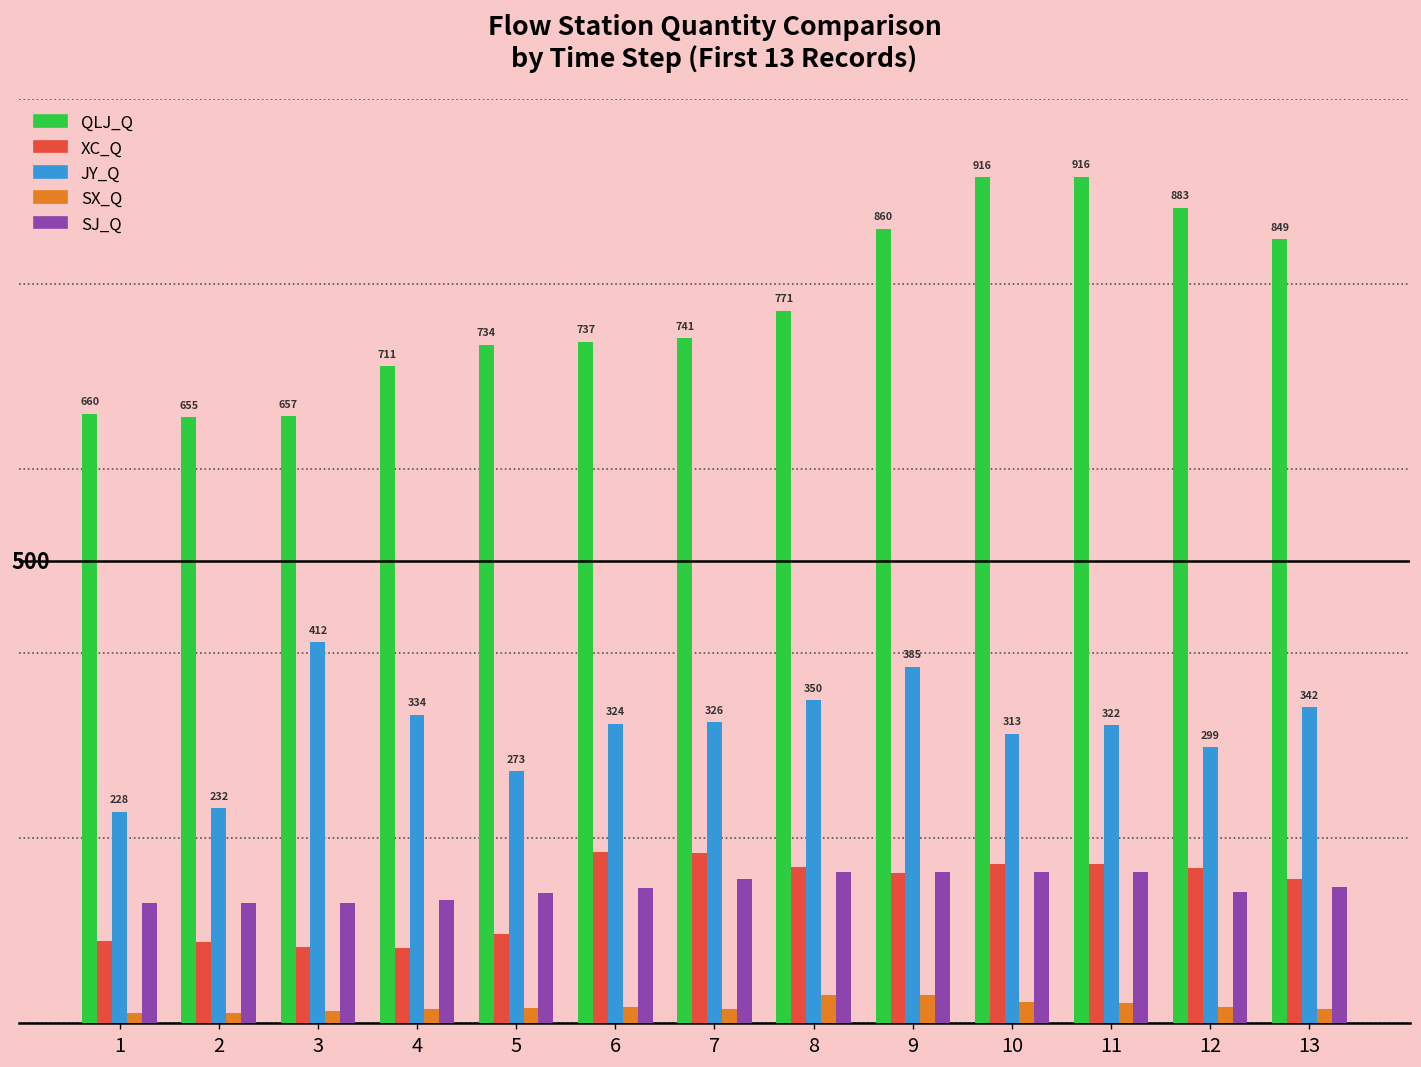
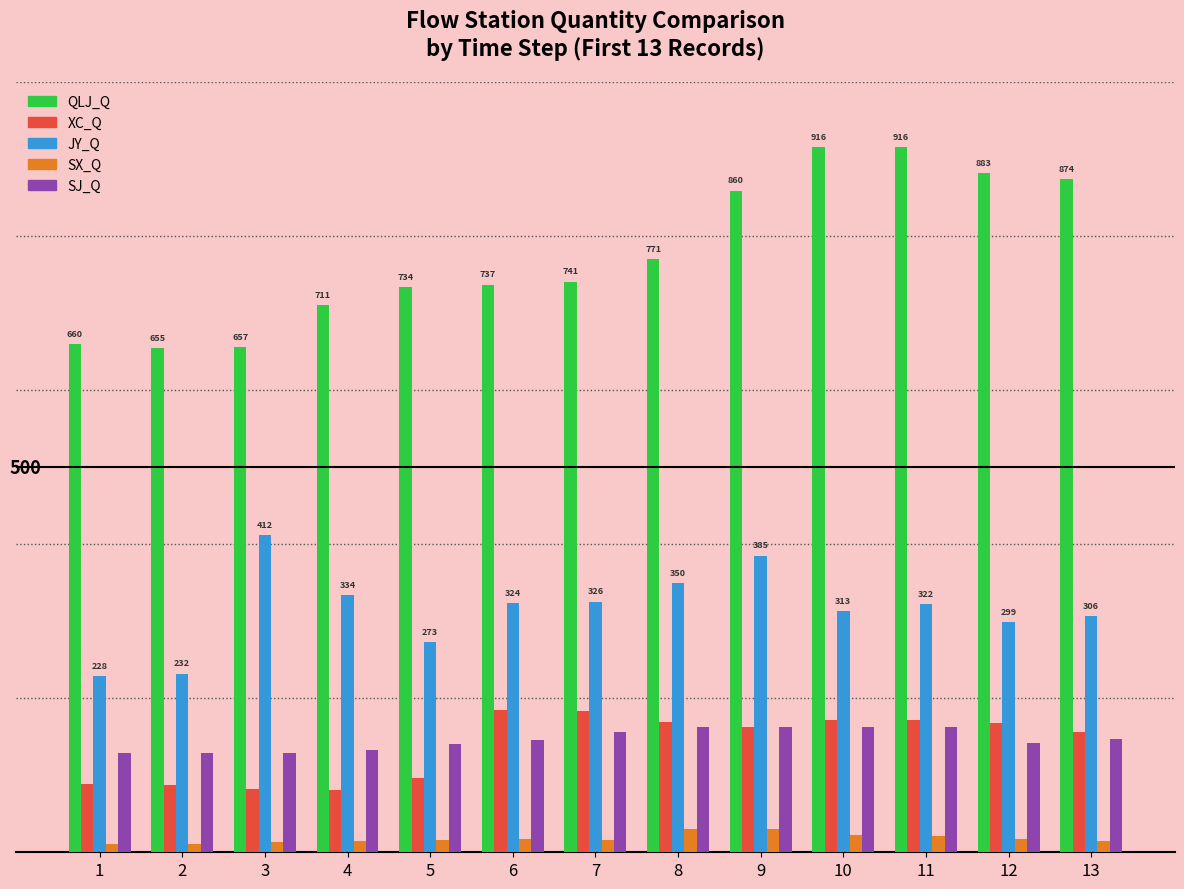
  {
    "QLJ_Q": {
      "1": 660,
      "2": 655,
      "3": 657,
      "4": 711,
      "5": 734,
      "6": 737,
      "7": 741,
      "8": 771,
      "9": 860,
      "10": 916,
      "11": 916,
      "12": 883,
-     "13": 849
+     "13": 874
    },
    "JY_Q": {
      "1": 228,
      "2": 232,
      "3": 412,
      "4": 334,
      "5": 273,
      "6": 324,
      "7": 326,
      "8": 350,
      "9": 385,
      "10": 313,
      "11": 322,
      "12": 299,
-     "13": 342
+     "13": 306
    }
  }
